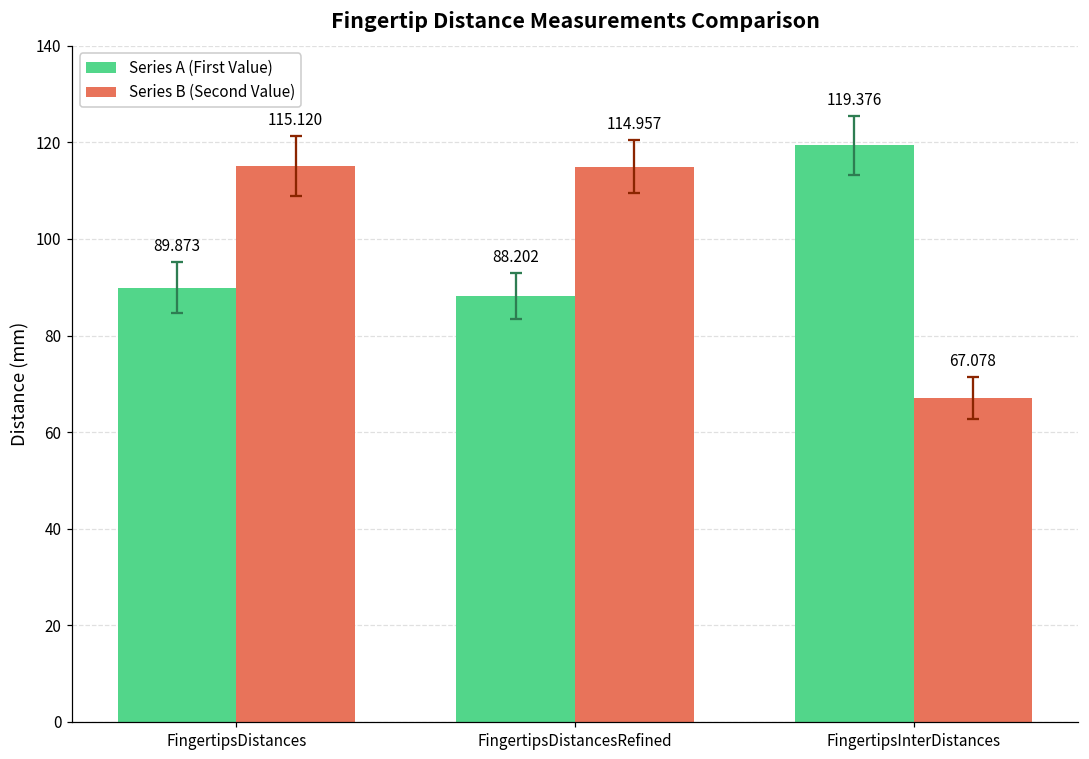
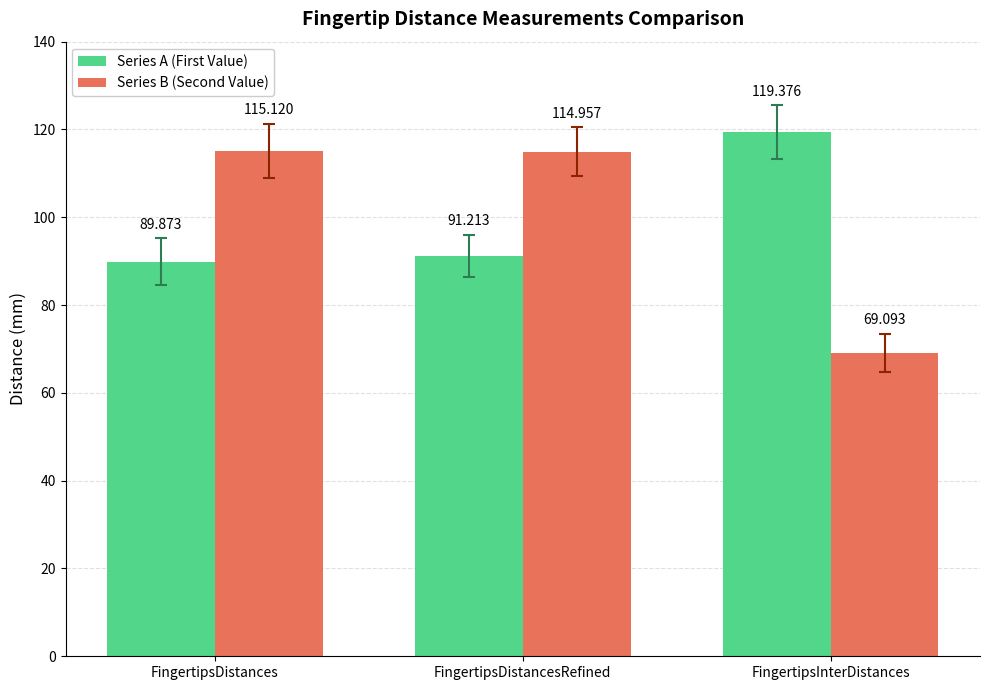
  {
    "Series A (First Value)": {
-     "FingertipsDistancesRefined": 88.202
+     "FingertipsDistancesRefined": 91.213
    },
    "Series B (Second Value)": {
-     "FingertipsInterDistances": 67.078
+     "FingertipsInterDistances": 69.093
    }
  }
